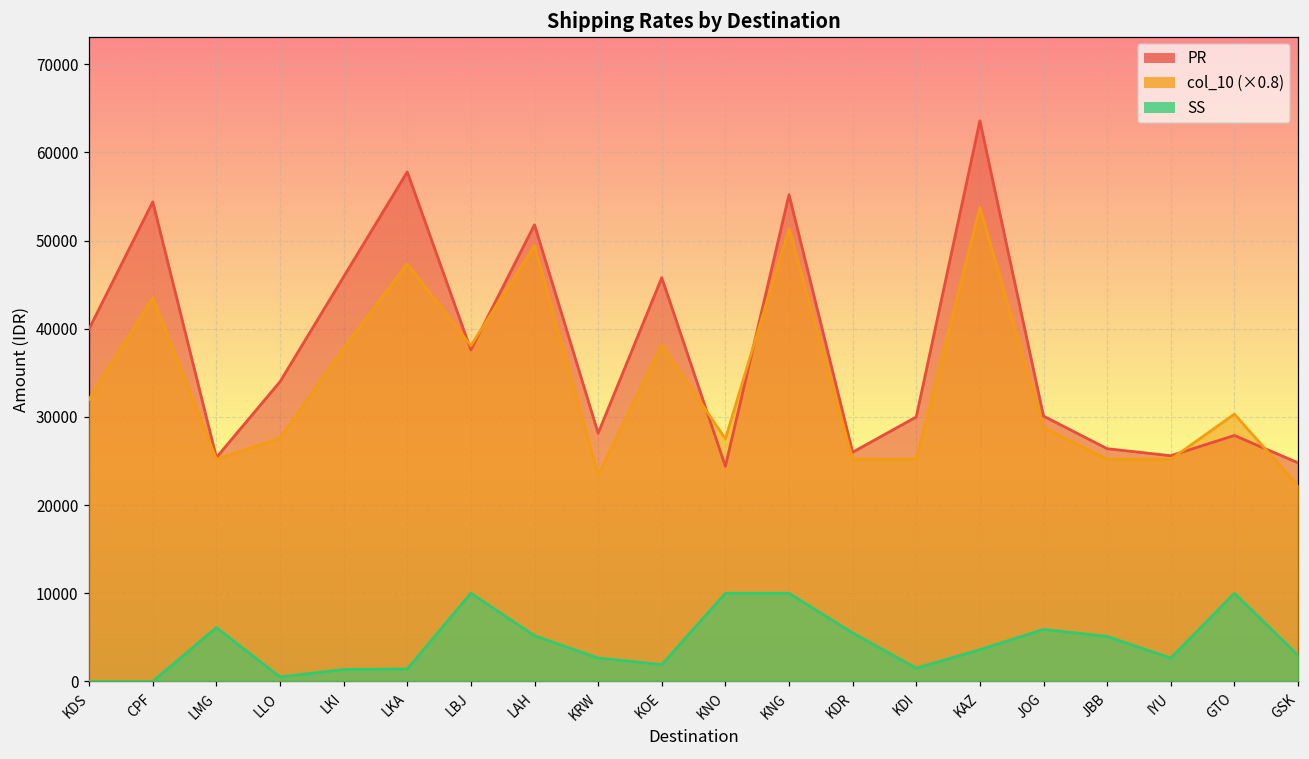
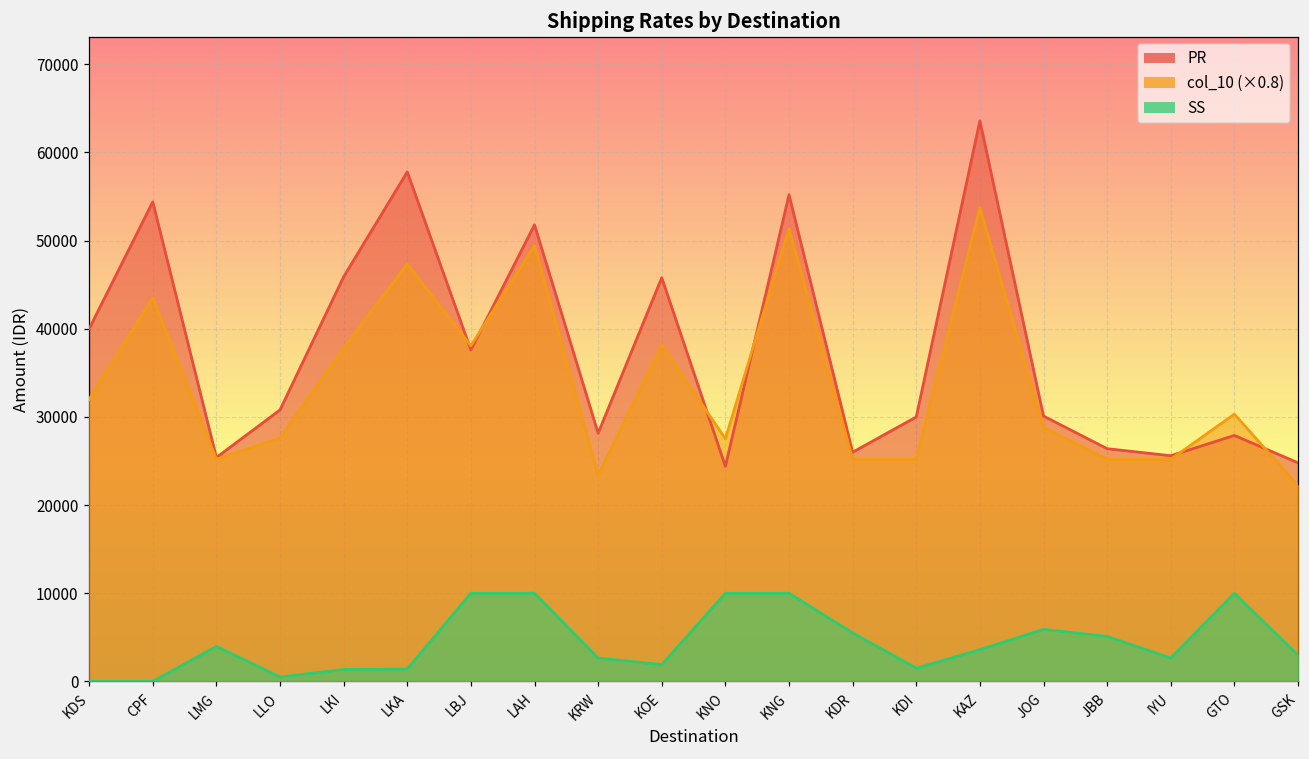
  {
    "PR": {
      "KDS": 40000,
      "CPF": 54000,
-     "LLO": 34000,
+     "LLO": 31000,
      "LKI": 46000,
      "LKA": 58000,
      "LBJ": 38000,
      "LAH": 52000,
      "KRW": 28000,
      "KOE": 46000,
      "KNO": 24000,
      "KNG": 55000,
      "KDR": 26000,
      "KDI": 30000,
      "KAZ": 64000,
      "JOG": 30000,
      "JBB": 26000,
      "IYU": 26000,
      "GTO": 28000,
      "GSK": 25000
    },
    "SS": {
      "KDS": 0,
      "CPF": 0,
-     "LMG": 6000,
+     "LMG": 4000,
      "LLO": 1000,
      "LKI": 1000,
      "LKA": 1000,
      "LBJ": 10000,
-     "LAH": 5000,
+     "LAH": 10000,
      "KRW": 3000,
      "KOE": 2000,
      "KNO": 10000,
      "KNG": 10000,
      "KDR": 6000,
      "KDI": 2000,
      "KAZ": 4000,
      "JOG": 6000,
      "JBB": 5000,
      "IYU": 3000,
      "GTO": 10000,
      "GSK": 3000
    }
  }
